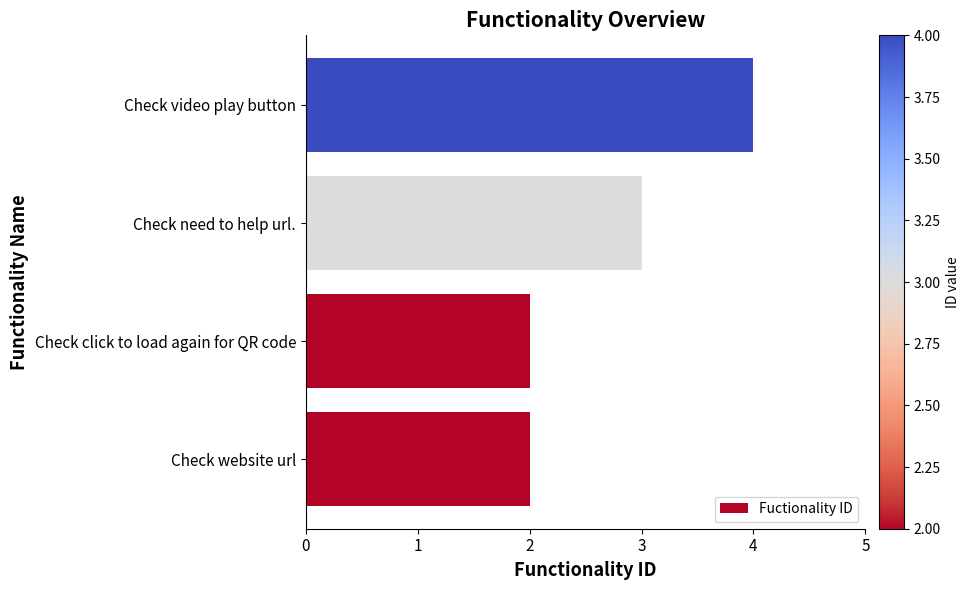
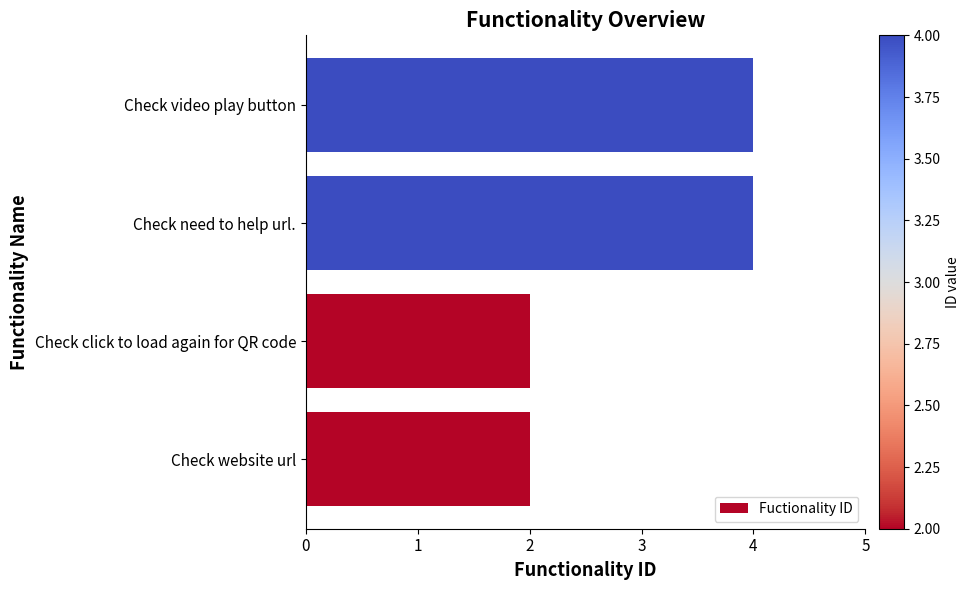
  {
    "Check video play button": 4,
-   "Check need to help url.": 3,
+   "Check need to help url.": 4,
    "Check click to load again for QR code": 2,
    "Check website url": 2
  }
